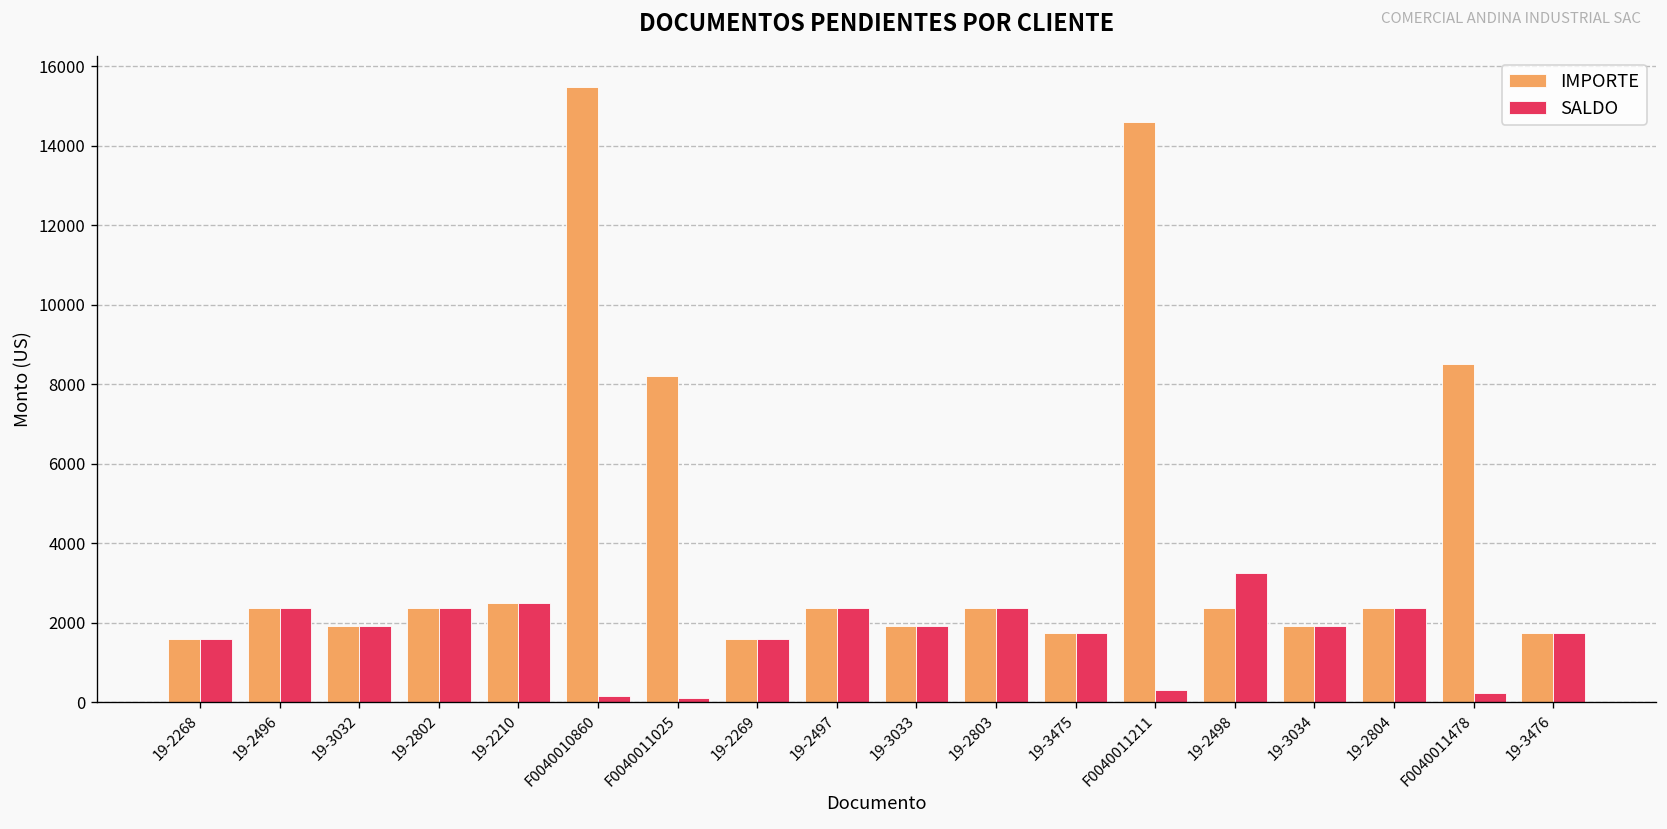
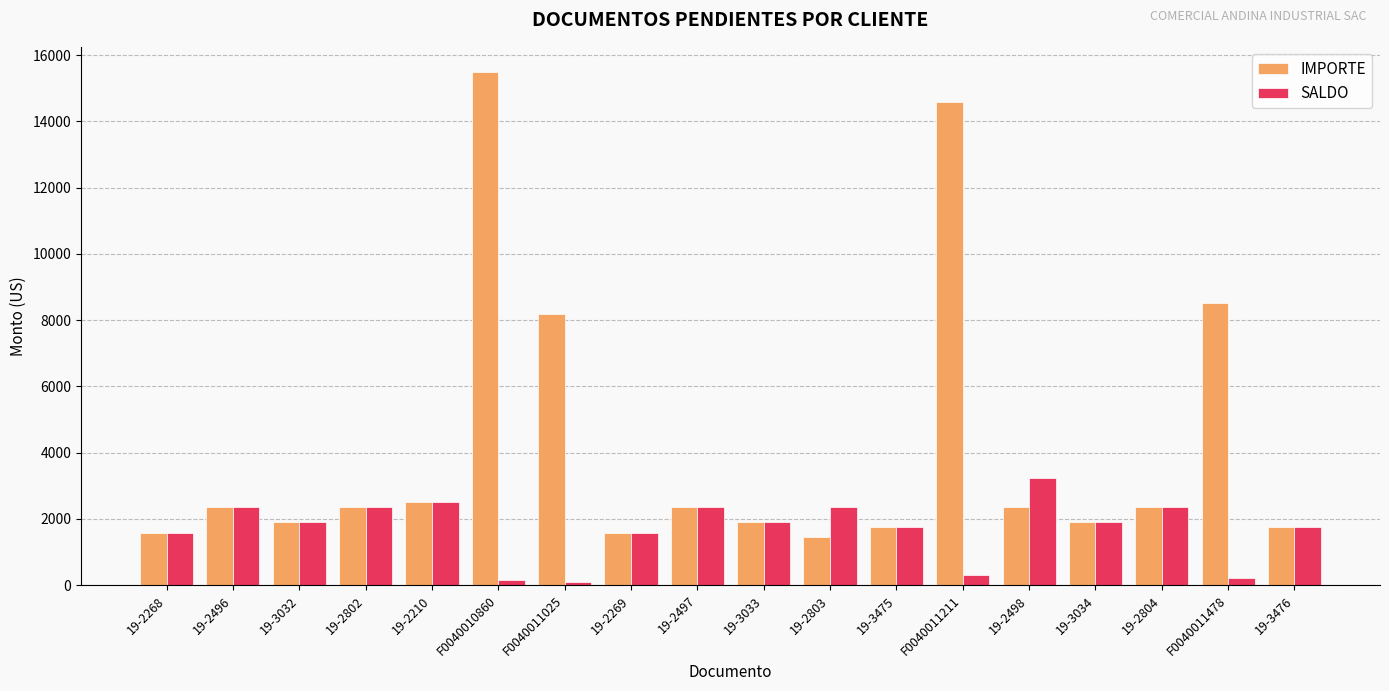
  {
    "IMPORTE": {
      "19-2268": 1600,
      "19-2496": 2400,
      "19-3032": 1900,
      "19-2802": 2400,
      "19-2210": 2500,
      "F0040010860": 15500,
      "F0040011025": 8200,
      "19-2269": 1600,
      "19-2497": 2400,
      "19-3033": 1900,
-     "19-2803": 2400,
+     "19-2803": 1400,
      "19-3475": 1700,
      "F0040011211": 14600,
      "19-2498": 2400,
      "19-3034": 1900,
      "19-2804": 2400,
      "F0040011478": 8500,
      "19-3476": 1700
    },
    "SALDO": {
      "19-2268": 1600,
      "19-2496": 2400,
      "19-3032": 1900,
      "19-2802": 2400,
      "19-2210": 2500,
      "F0040010860": 200,
      "F0040011025": 100,
      "19-2269": 1600,
      "19-2497": 2400,
      "19-3033": 1900,
      "19-2803": 2400,
      "19-3475": 1700,
      "F0040011211": 300,
      "19-2498": 3200,
      "19-3034": 1900,
      "19-2804": 2400,
      "F0040011478": 200,
      "19-3476": 1700
    }
  }
